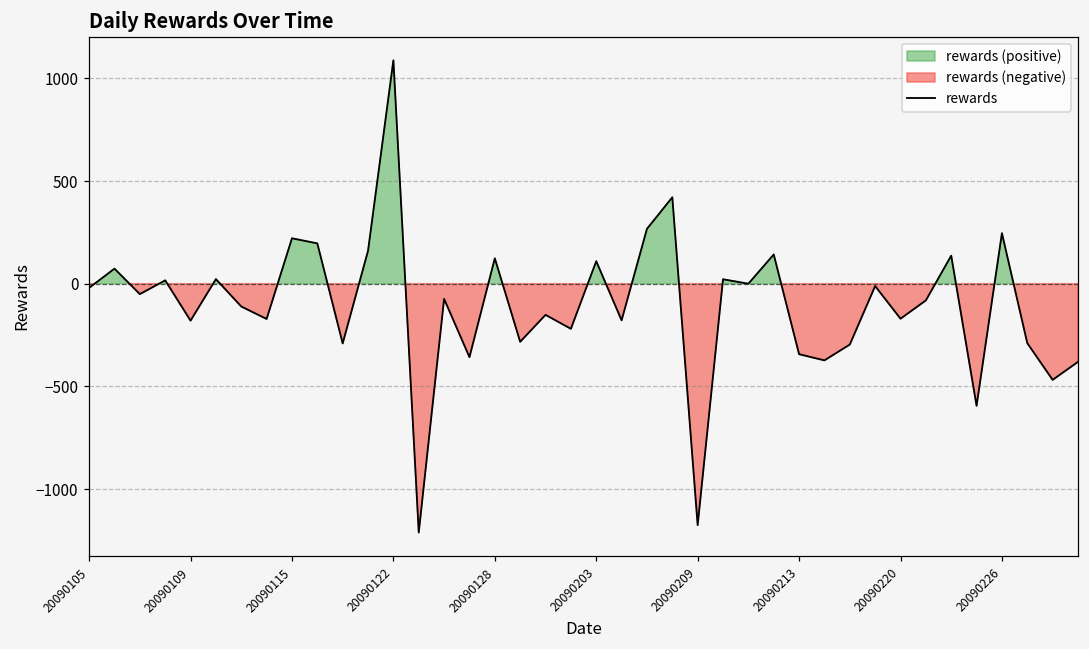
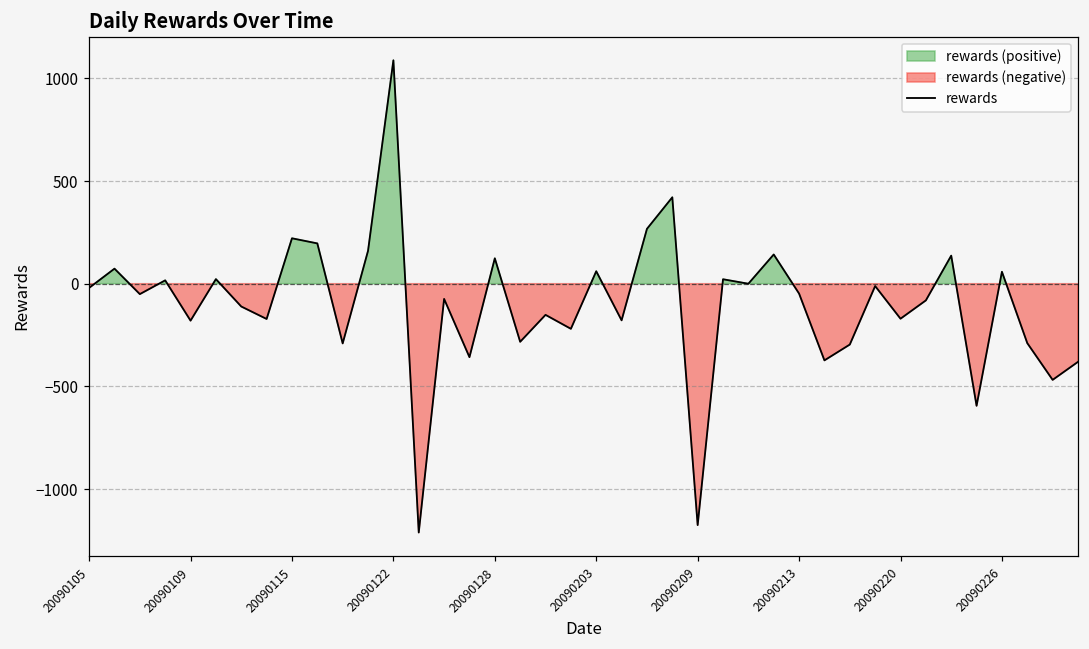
  {
    "20090105": -20,
    "20090109": -180,
    "20090115": 220,
    "20090122": 1090,
    "20090128": 120,
-   "20090203": 110,
+   "20090203": 60,
    "20090209": -1180,
-   "20090213": -340,
+   "20090213": -50,
    "20090220": -170,
-   "20090226": 250
+   "20090226": 60
  }
